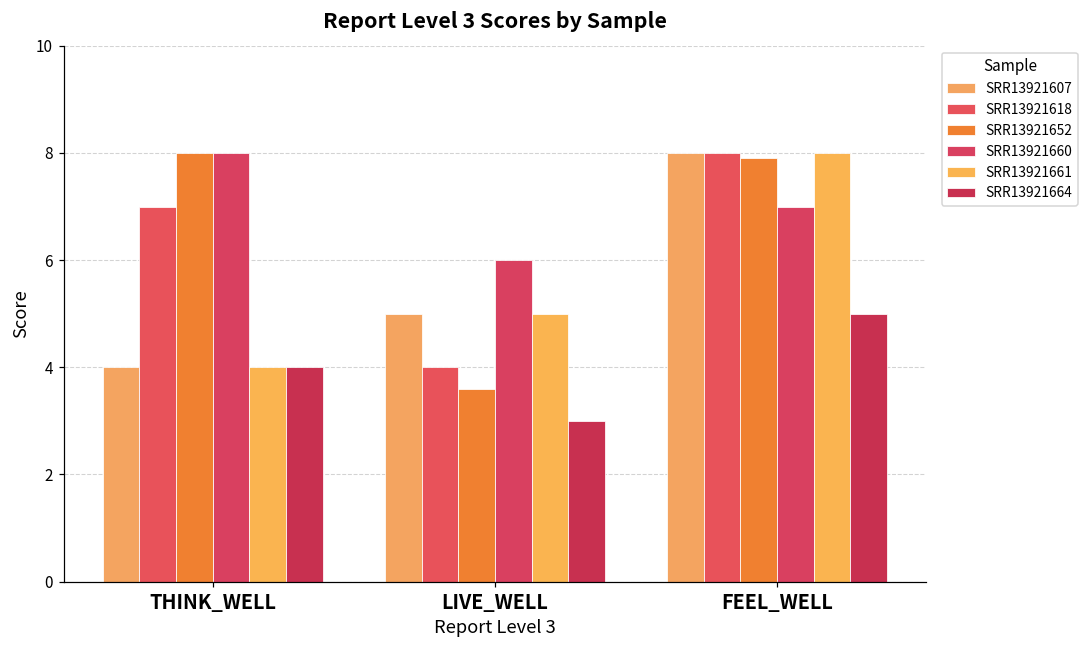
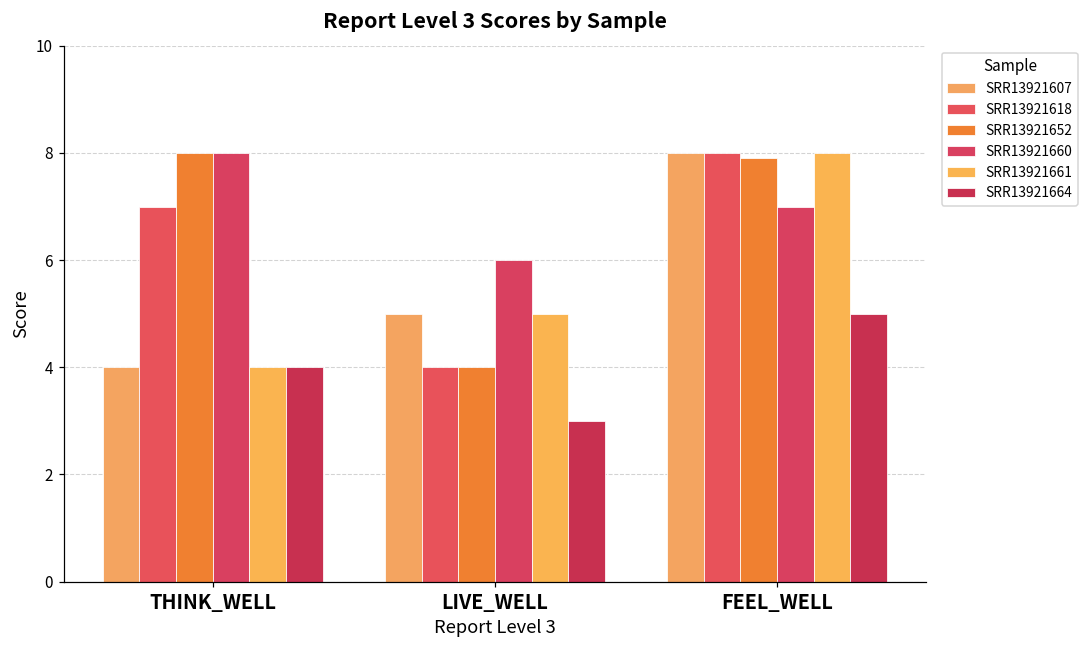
  {
    "SRR13921652": {
      "THINK_WELL": 8.0,
-     "LIVE_WELL": 3.6,
+     "LIVE_WELL": 4.0,
      "FEEL_WELL": 7.9
    }
  }
